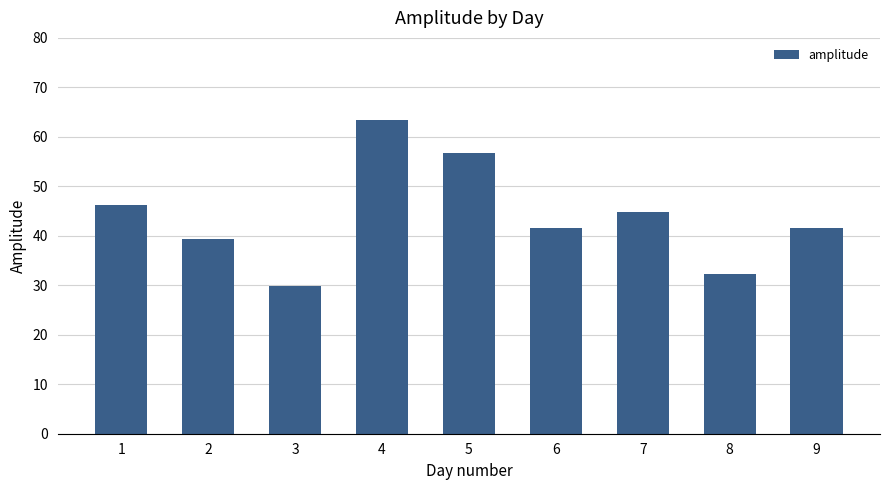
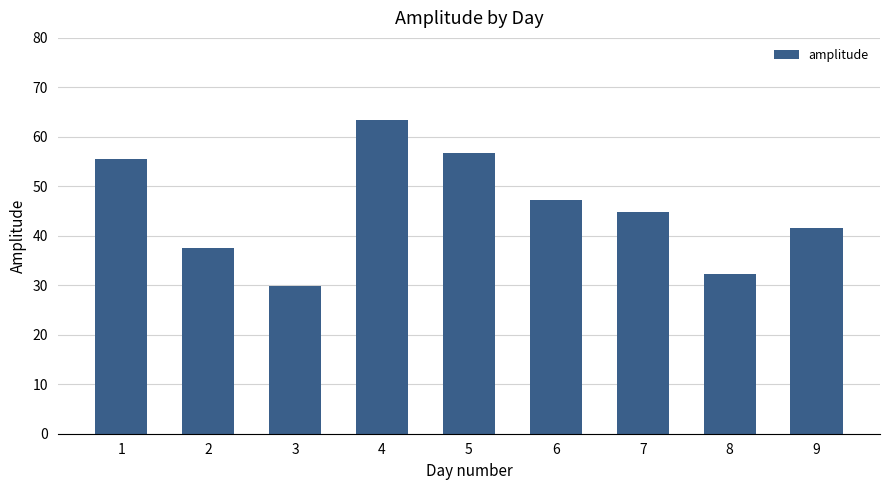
  {
-   "1": 46,
-   "2": 39,
+   "1": 55,
+   "2": 37,
    "3": 30,
    "4": 63,
    "5": 57,
-   "6": 42,
+   "6": 47,
    "7": 45,
    "8": 32,
    "9": 42
  }
